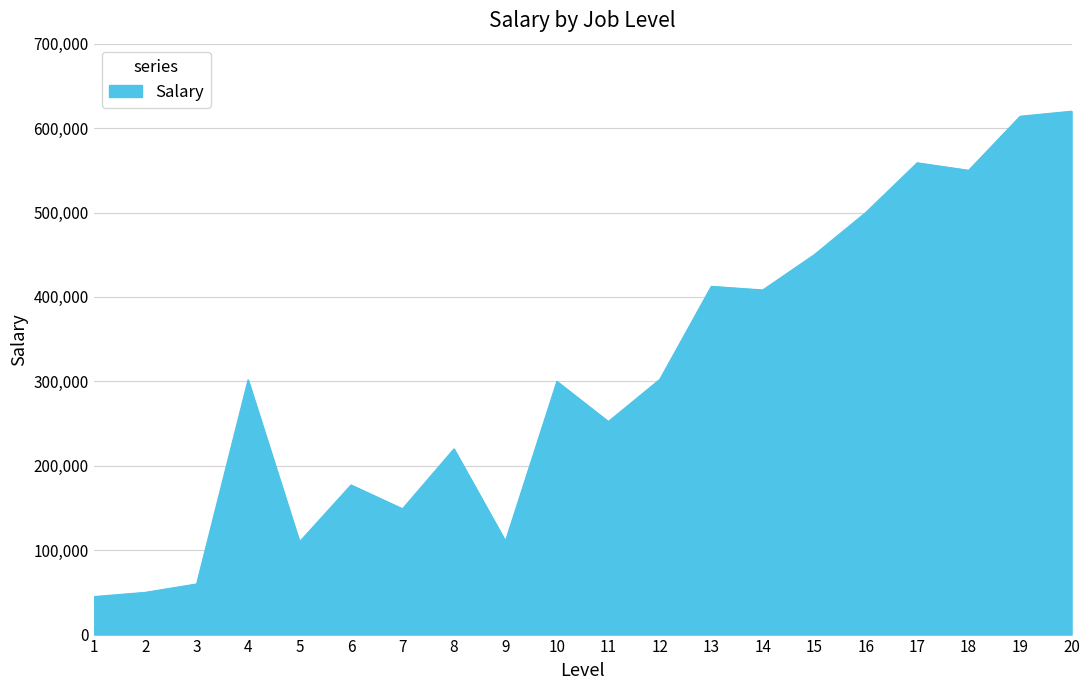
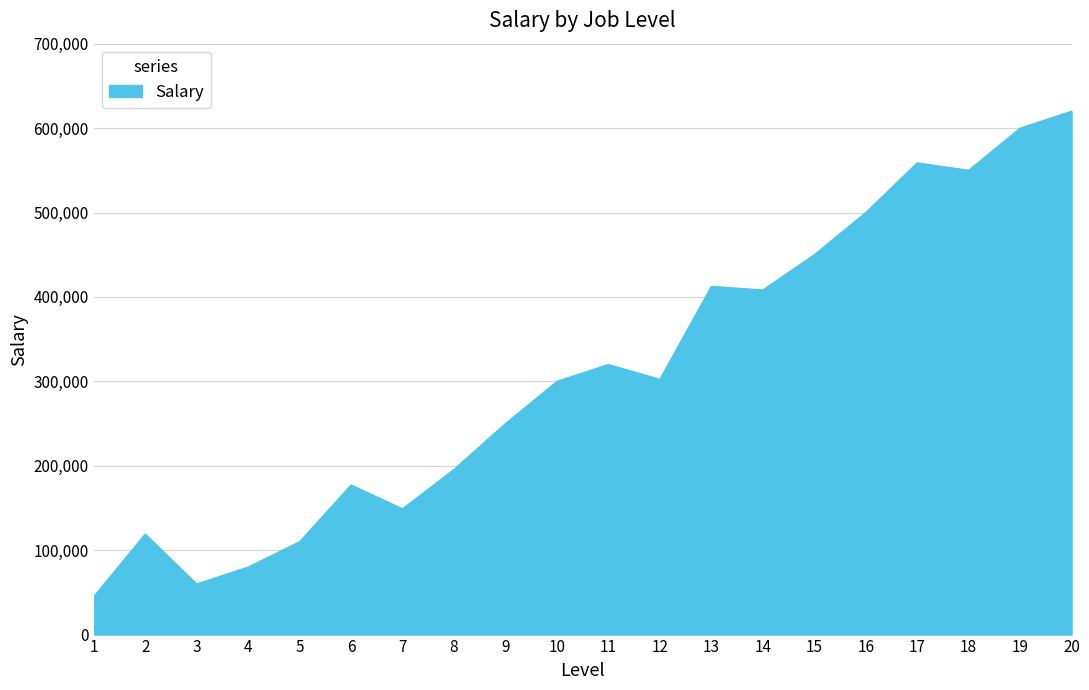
  {
    "1": "50,000",
-   "2": "50,000",
+   "2": "120,000",
    "3": "60,000",
-   "4": "300,000",
+   "4": "80,000",
    "5": "110,000",
    "6": "180,000",
    "7": "150,000",
-   "8": "220,000",
-   "9": "110,000",
+   "8": "200,000",
+   "9": "250,000",
    "10": "300,000",
-   "11": "250,000",
+   "11": "320,000",
    "12": "300,000",
    "13": "410,000",
    "14": "410,000",
    "15": "450,000",
    "16": "500,000",
    "17": "560,000",
    "18": "550,000",
-   "19": "610,000",
+   "19": "600,000",
    "20": "620,000"
  }
